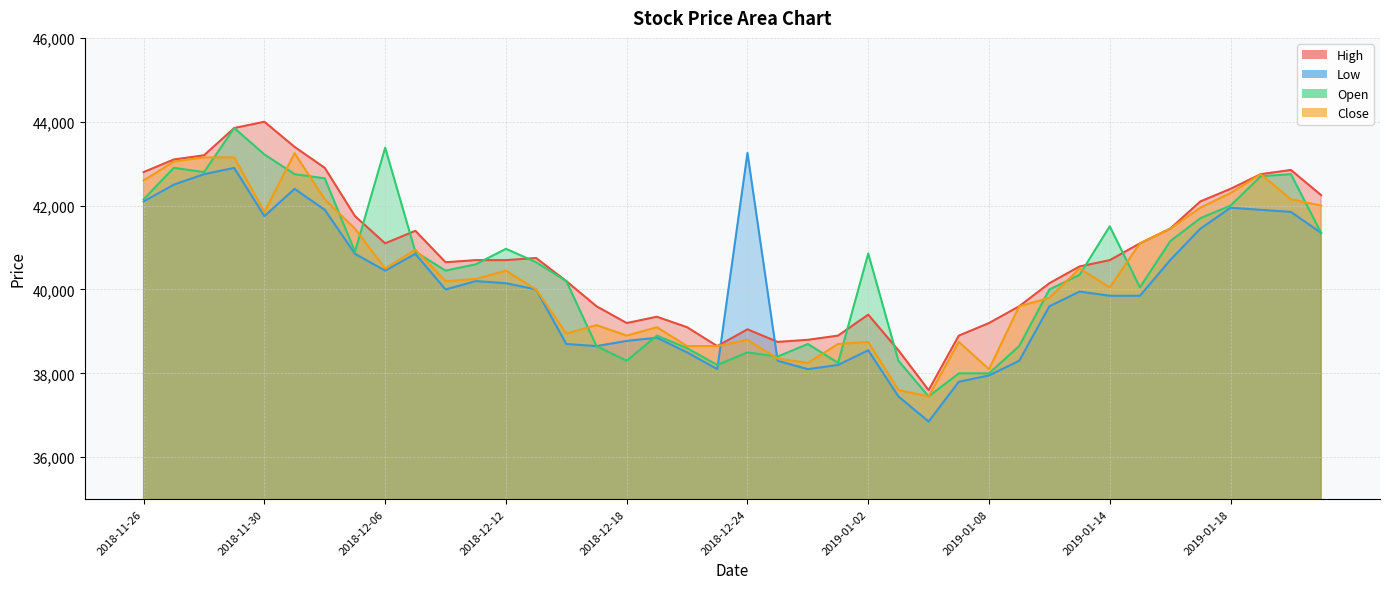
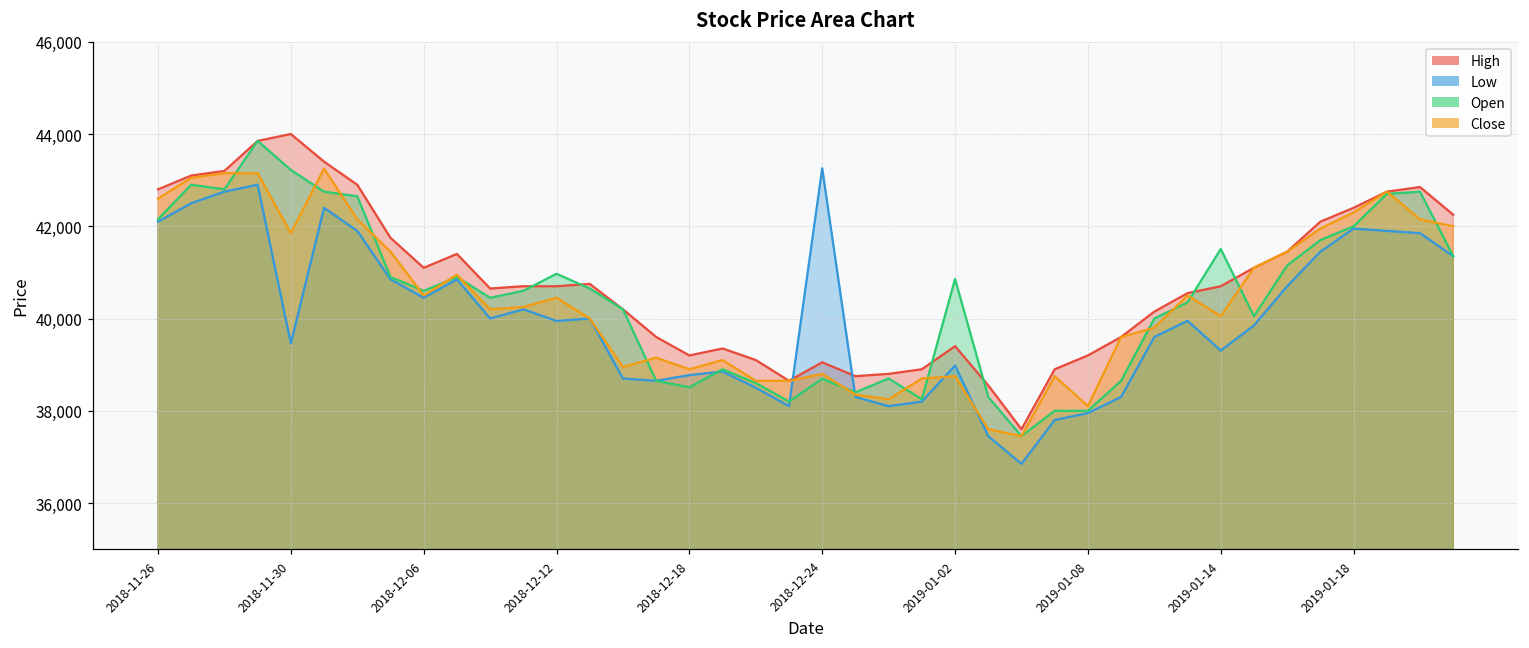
  {
    "Low": {
-     "2018-11-30": "41,800",
-     "2018-12-12": "40,200",
+     "2018-11-30": "39,500",
+     "2018-12-12": "39,900",
      "2018-12-18": "38,800",
      "2018-12-24": "43,300",
-     "2019-01-02": "38,600",
-     "2019-01-14": "39,900"
+     "2019-01-02": "39,000",
+     "2019-01-14": "39,300"
    },
    "Open": {
      "2018-11-30": "43,200",
-     "2018-12-06": "43,400",
+     "2018-12-06": "40,600",
      "2018-12-12": "41,000",
-     "2018-12-18": "38,300",
-     "2018-12-24": "38,500",
+     "2018-12-18": "38,500",
+     "2018-12-24": "38,700",
      "2019-01-02": "40,900",
      "2019-01-14": "41,500"
    }
  }
